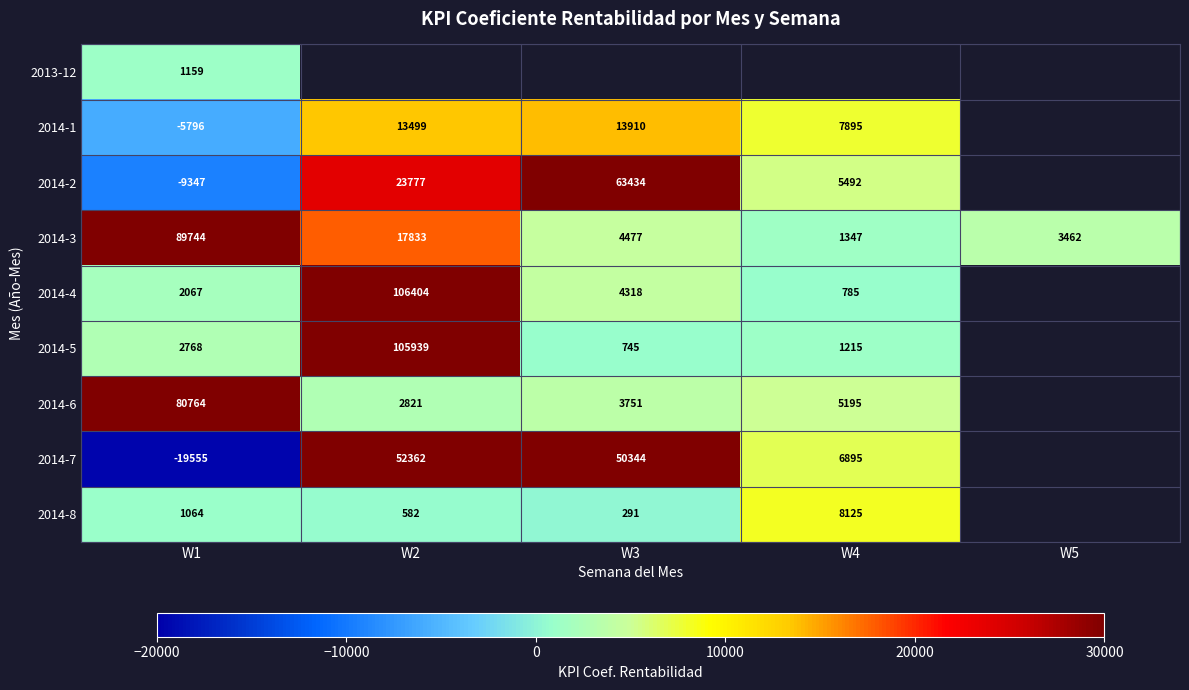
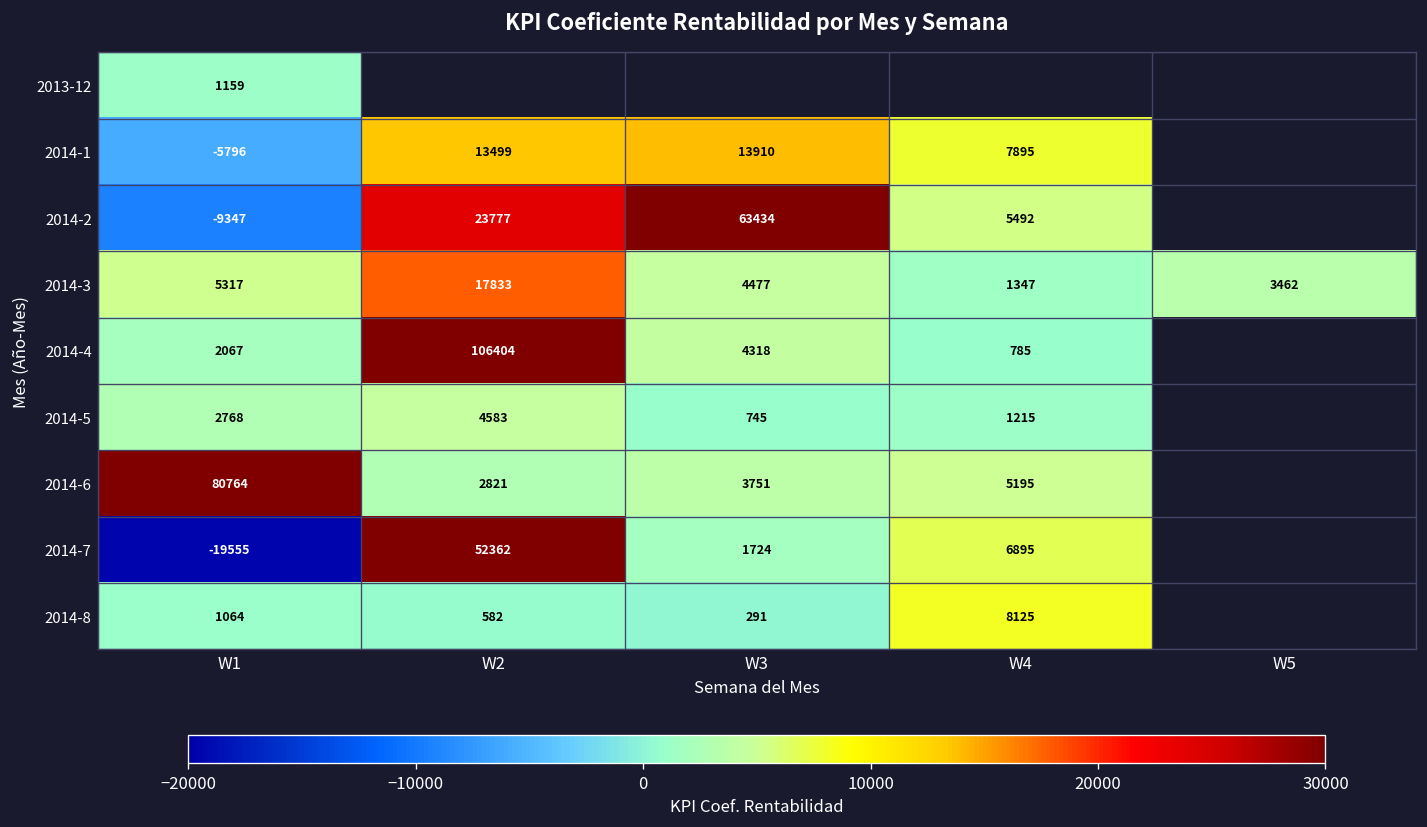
  {
    "2013-12": {
      "W1": 1159
    },
    "2014-1": {
      "W1": -5796,
      "W2": 13499,
      "W3": 13910,
      "W4": 7895
    },
    "2014-2": {
      "W1": -9347,
      "W2": 23777,
      "W3": 63434,
      "W4": 5492
    },
    "2014-3": {
-     "W1": 89744,
+     "W1": 5317,
      "W2": 17833,
      "W3": 4477,
      "W4": 1347,
      "W5": 3462
    },
    "2014-4": {
      "W1": 2067,
      "W2": 106404,
      "W3": 4318,
      "W4": 785
    },
    "2014-5": {
      "W1": 2768,
-     "W2": 105939,
+     "W2": 4583,
      "W3": 745,
      "W4": 1215
    },
    "2014-6": {
      "W1": 80764,
      "W2": 2821,
      "W3": 3751,
      "W4": 5195
    },
    "2014-7": {
      "W1": -19555,
      "W2": 52362,
-     "W3": 50344,
+     "W3": 1724,
      "W4": 6895
    },
    "2014-8": {
      "W1": 1064,
      "W2": 582,
      "W3": 291,
      "W4": 8125
    }
  }
